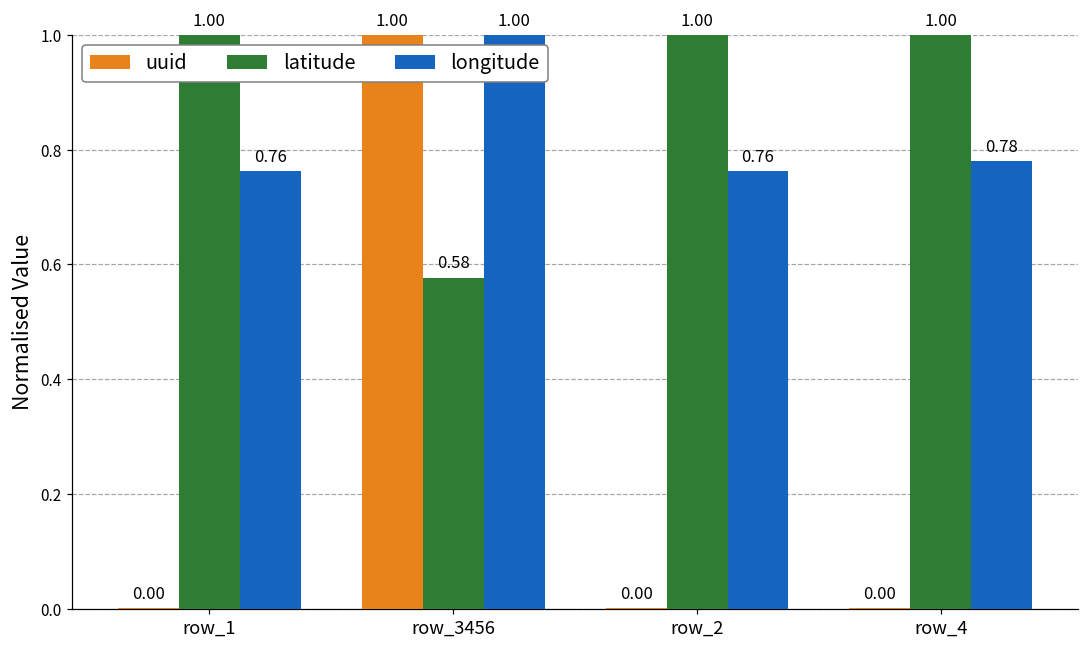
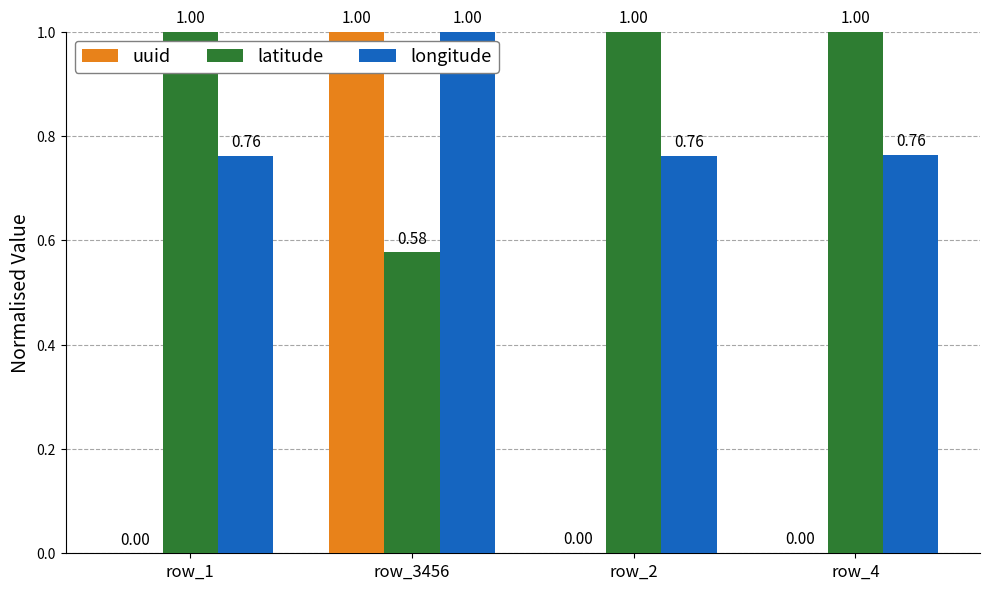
  {
    "uuid": {
      "row_1": 0.00,
      "row_3456": 1.00,
      "row_2": 0.00,
      "row_4": 0.00
    },
    "latitude": {
      "row_1": 1.00,
      "row_3456": 0.58,
      "row_2": 1.00,
      "row_4": 1.00
    },
    "longitude": {
      "row_1": 0.76,
      "row_3456": 1.00,
      "row_2": 0.76,
-     "row_4": 0.78
+     "row_4": 0.76
    }
  }
